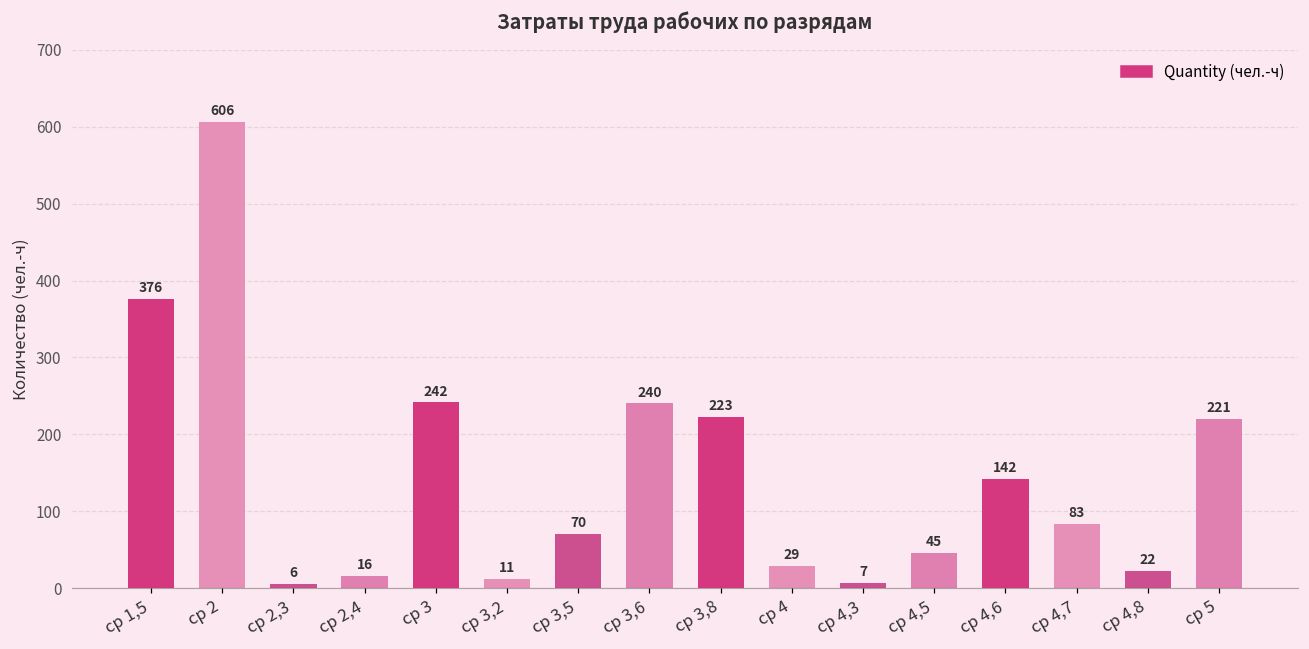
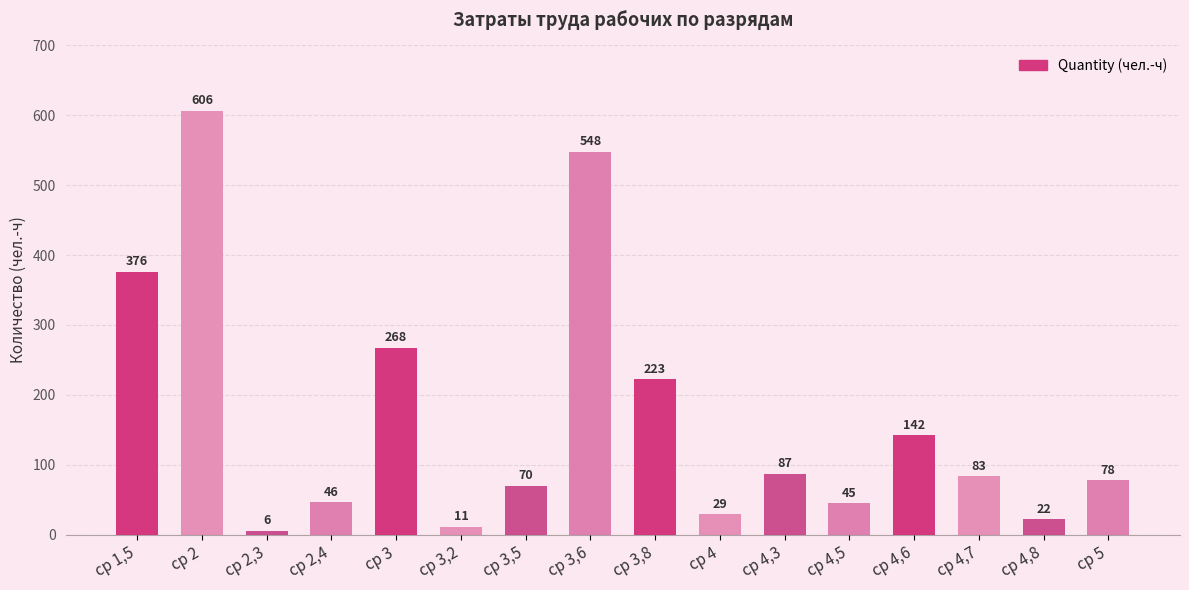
  {
    "ср 1,5": 376,
    "ср 2": 606,
    "ср 2,3": 6,
-   "ср 2,4": 16,
-   "ср 3": 242,
+   "ср 2,4": 46,
+   "ср 3": 268,
    "ср 3,2": 11,
    "ср 3,5": 70,
-   "ср 3,6": 240,
+   "ср 3,6": 548,
    "ср 3,8": 223,
    "ср 4": 29,
-   "ср 4,3": 7,
+   "ср 4,3": 87,
    "ср 4,5": 45,
    "ср 4,6": 142,
    "ср 4,7": 83,
    "ср 4,8": 22,
-   "ср 5": 221
+   "ср 5": 78
  }
